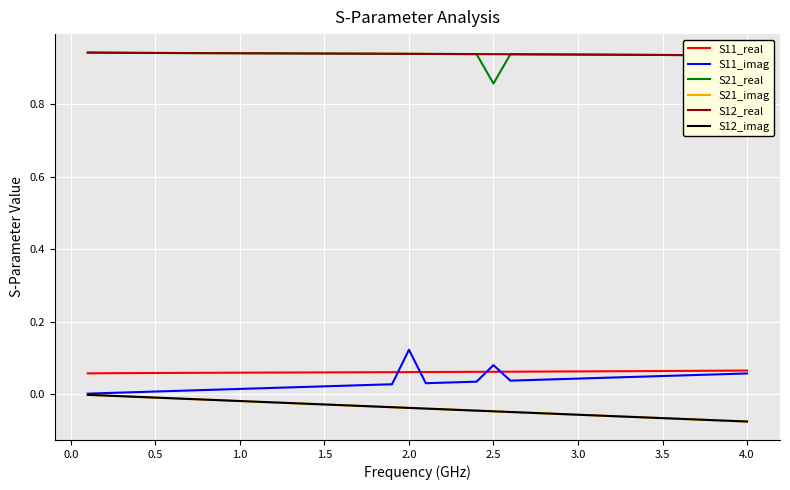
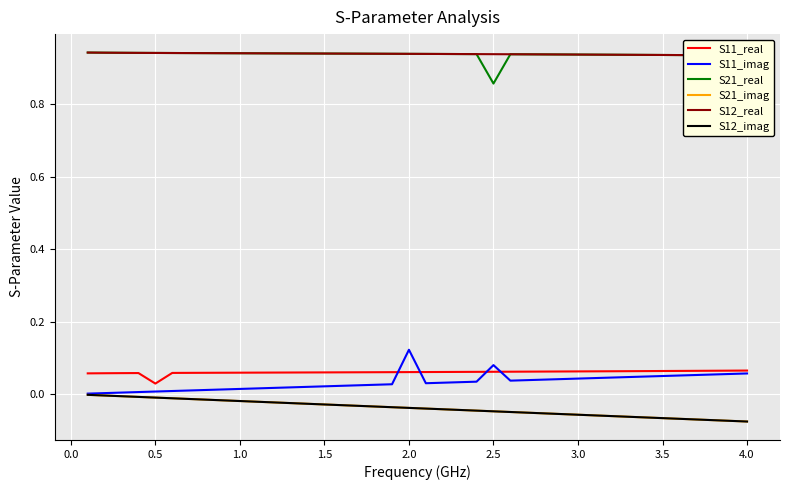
  {
    "S11_real": {
-     "0.5": 0.06,
+     "0.5": 0.03,
      "1.0": 0.06,
      "1.5": 0.06,
      "2.0": 0.06,
      "2.5": 0.06,
      "3.0": 0.06,
      "3.5": 0.06,
      "4.0": 0.07
    },
    "S11_imag": {
      "0.5": 0.01,
      "1.0": 0.01,
      "1.5": 0.02,
      "2.0": 0.12,
      "2.5": 0.08,
      "3.0": 0.04,
      "3.5": 0.05,
      "4.0": 0.06
    },
    "S21_real": {
      "2.5": 0.86
    },
    "S12_imag": {
      "0.5": -0.01,
      "1.0": -0.02,
      "1.5": -0.03,
      "2.0": -0.04,
      "2.5": -0.05,
      "3.0": -0.06,
      "3.5": -0.07,
      "4.0": -0.08
    },
    "S12_real": {
      "2.5": 0.94
    }
  }
